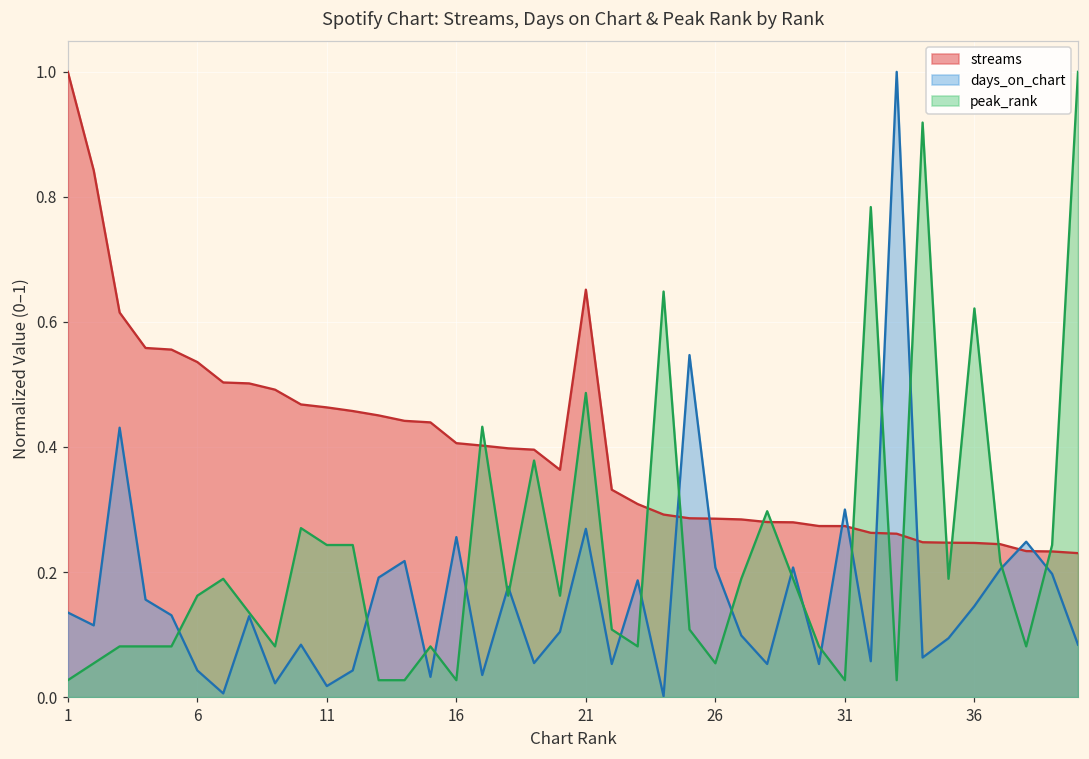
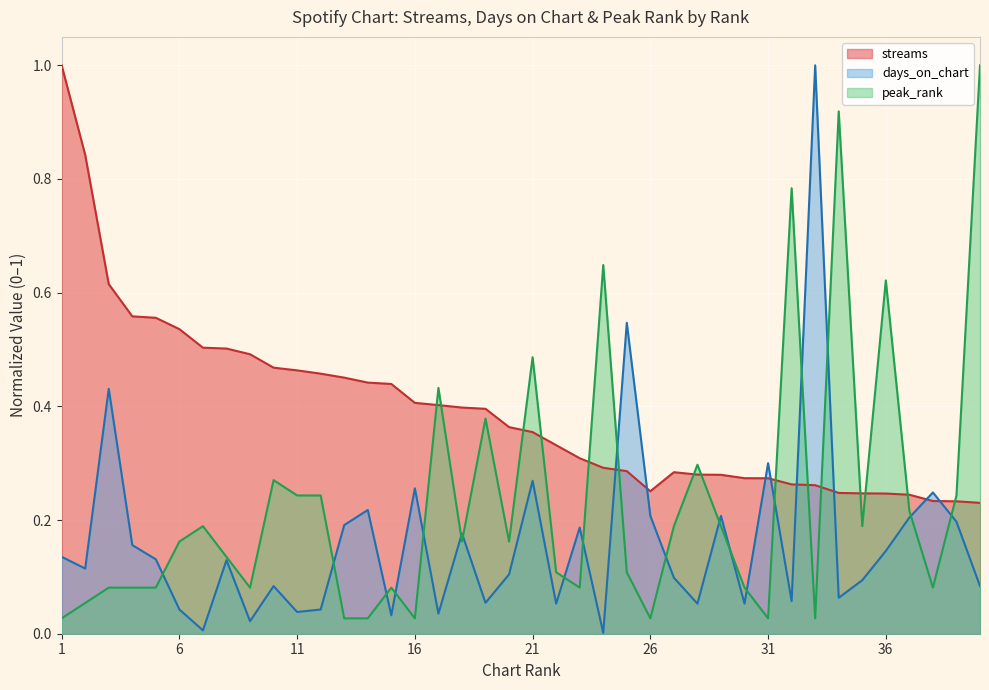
  {
    "streams": {
      "1": 1.00,
      "6": 0.54,
      "11": 0.46,
      "16": 0.41,
-     "21": 0.65,
-     "26": 0.29,
+     "21": 0.35,
+     "26": 0.25,
      "31": 0.27,
      "36": 0.25
    },
    "days_on_chart": {
      "1": 0.14,
      "6": 0.04,
-     "11": 0.02,
+     "11": 0.04,
      "16": 0.26,
      "21": 0.27,
      "26": 0.21,
      "31": 0.30,
      "36": 0.15
    },
    "peak_rank": {
      "1": 0.03,
      "6": 0.16,
      "11": 0.24,
      "16": 0.03,
      "21": 0.49,
-     "26": 0.05,
+     "26": 0.03,
      "31": 0.03,
      "36": 0.62
    }
  }
